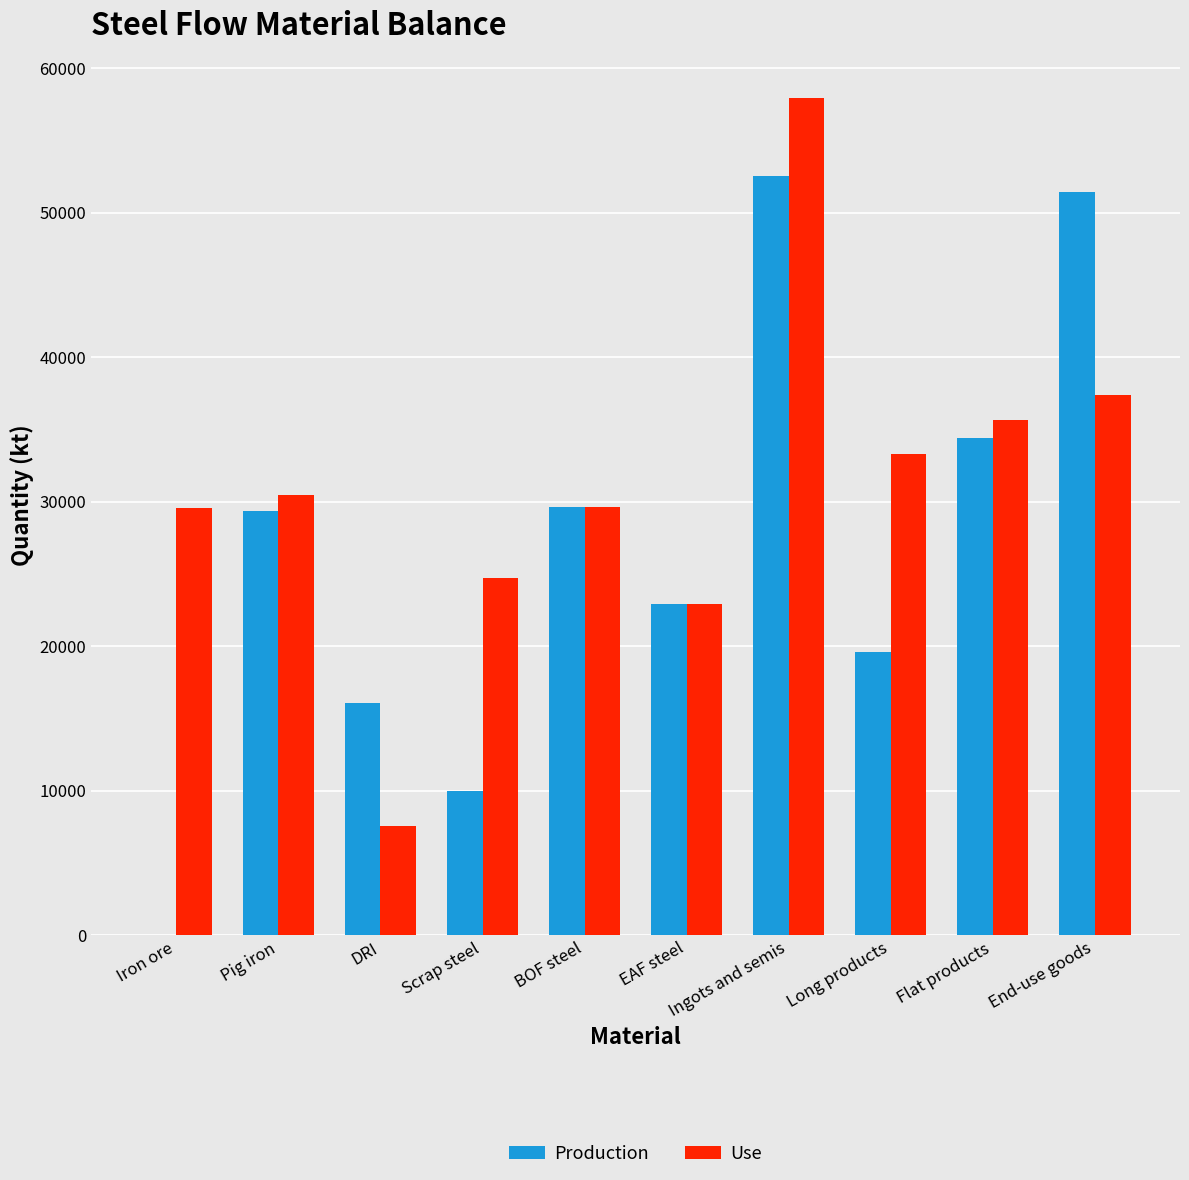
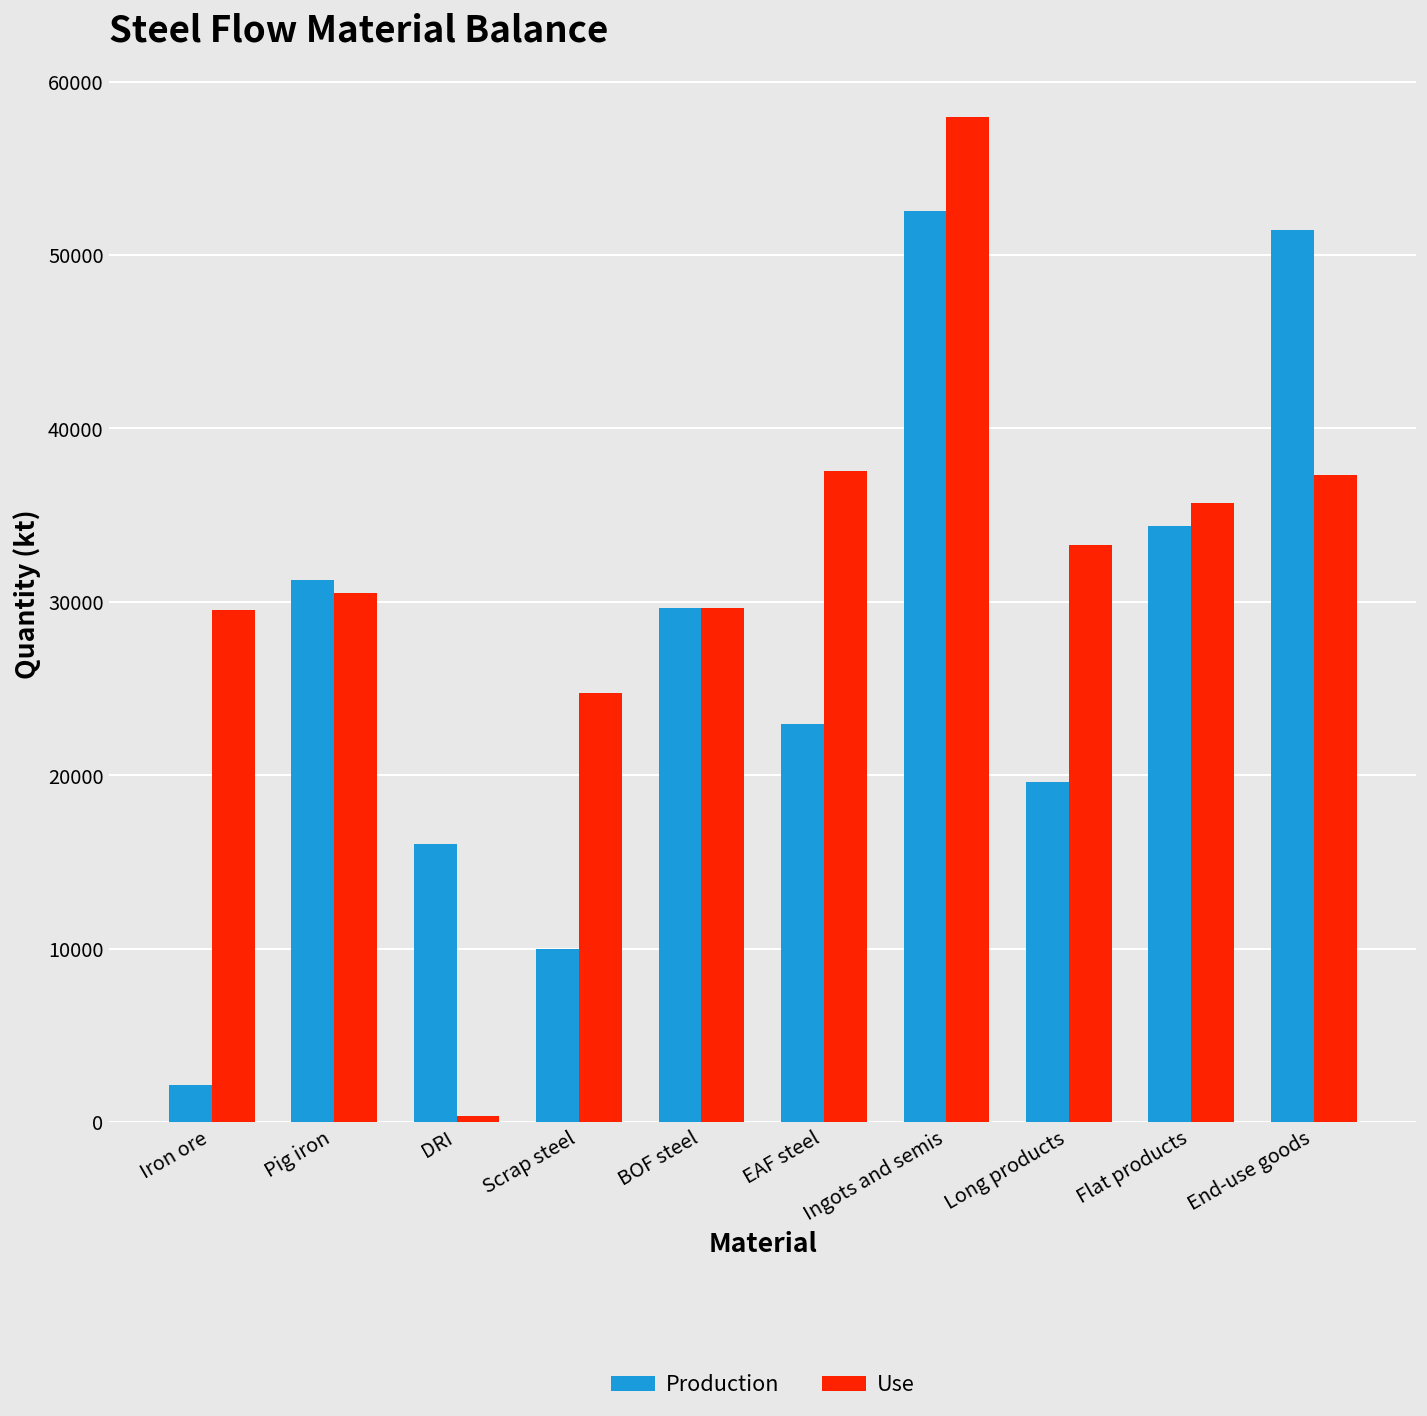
  {
    "Production": {
-     "Iron ore": 0,
-     "Pig iron": 29300,
+     "Iron ore": 2200,
+     "Pig iron": 31300,
      "DRI": 16000,
      "Scrap steel": 10000,
      "BOF steel": 29600,
      "EAF steel": 22900,
      "Ingots and semis": 52600,
      "Long products": 19600,
      "Flat products": 34400,
      "End-use goods": 51400
    },
    "Use": {
      "Iron ore": 29500,
      "Pig iron": 30500,
-     "DRI": 7500,
+     "DRI": 300,
      "Scrap steel": 24700,
      "BOF steel": 29600,
-     "EAF steel": 22900,
+     "EAF steel": 37500,
      "Ingots and semis": 58000,
      "Long products": 33300,
      "Flat products": 35700,
      "End-use goods": 37300
    }
  }
